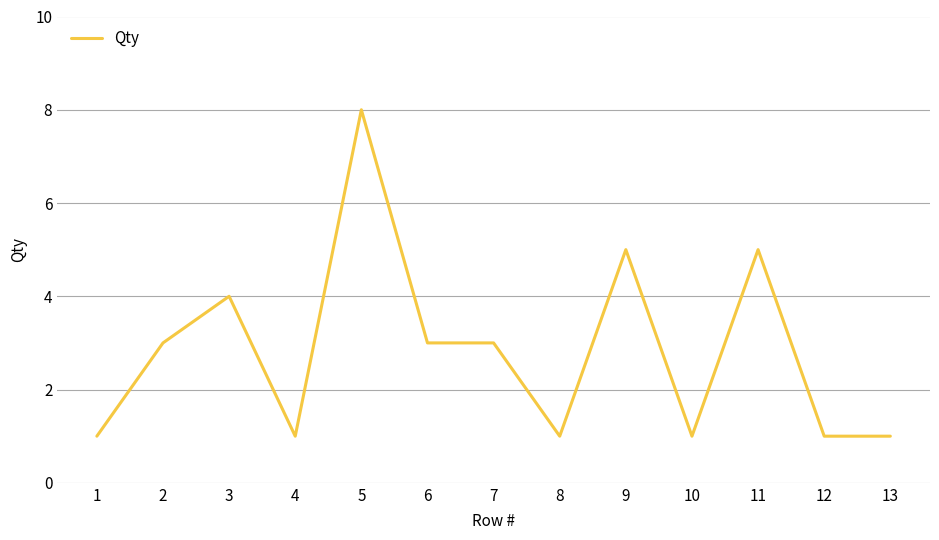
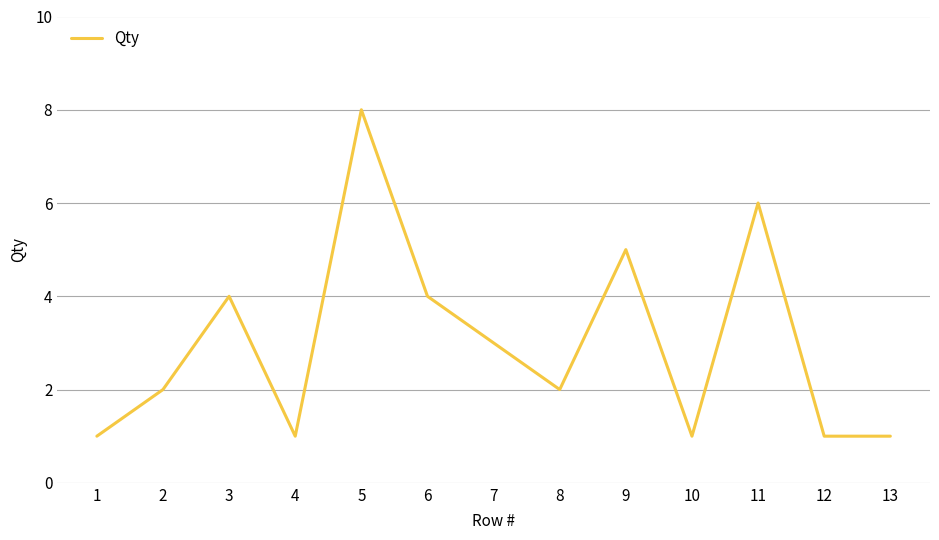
  {
    "1": 1,
-   "2": 3,
+   "2": 2,
    "3": 4,
    "4": 1,
    "5": 8,
-   "6": 3,
+   "6": 4,
    "7": 3,
-   "8": 1,
+   "8": 2,
    "9": 5,
    "10": 1,
-   "11": 5,
+   "11": 6,
    "12": 1,
    "13": 1
  }
